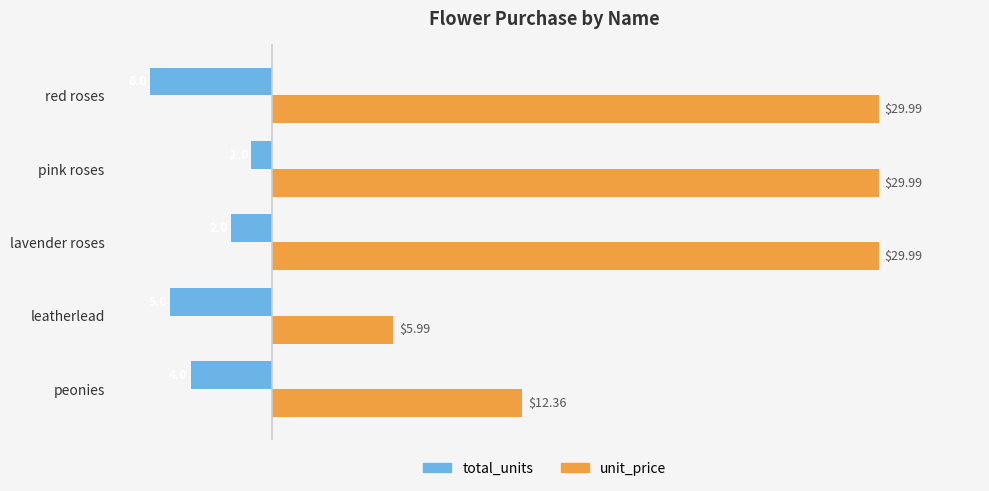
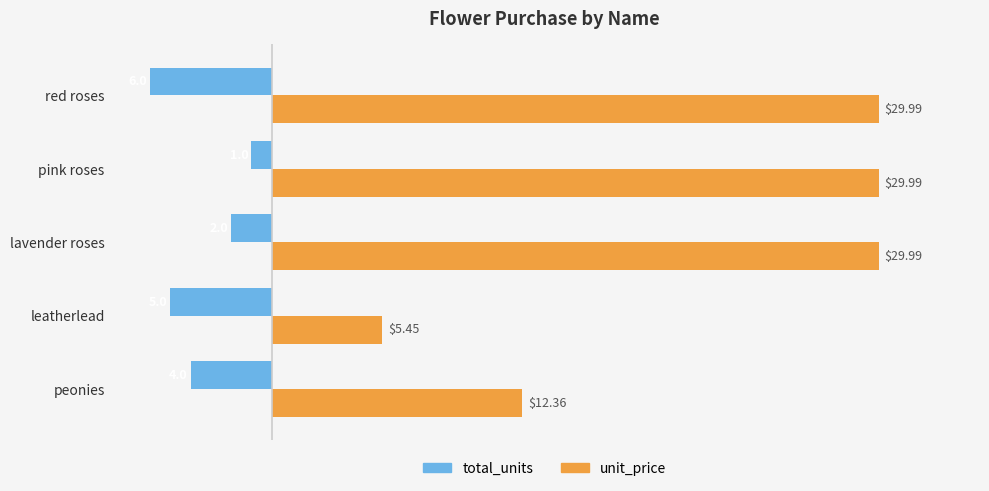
  {
    "unit_price": {
      "red roses": "$29.99",
      "pink roses": "$29.99",
      "lavender roses": "$29.99",
-     "leatherlead": "$5.99",
+     "leatherlead": "$5.45",
      "peonies": "$12.36"
    }
  }
